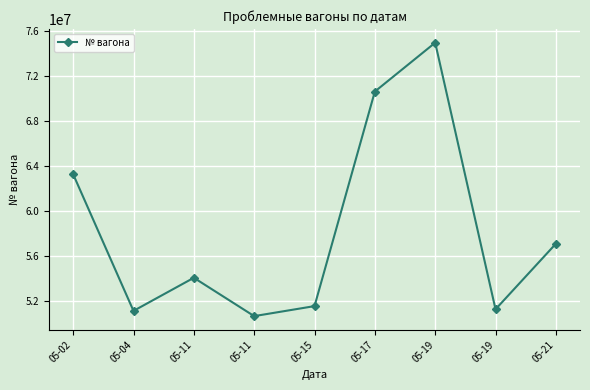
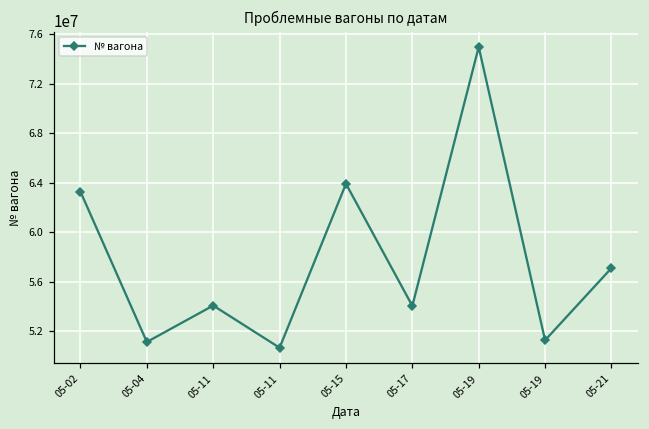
  {
    "05-02": 63300000,
    "05-04": 51100000,
-   "05-15": 51600000,
-   "05-17": 70600000,
+   "05-15": 63900000,
+   "05-17": 54100000,
    "05-21": 57100000
  }
